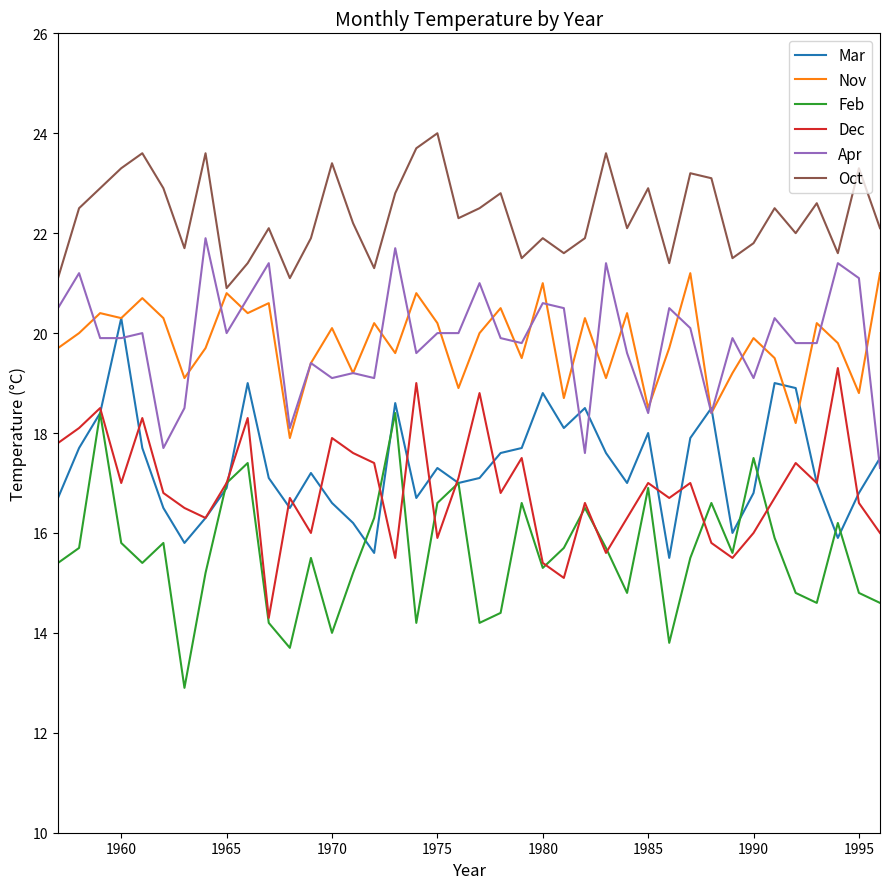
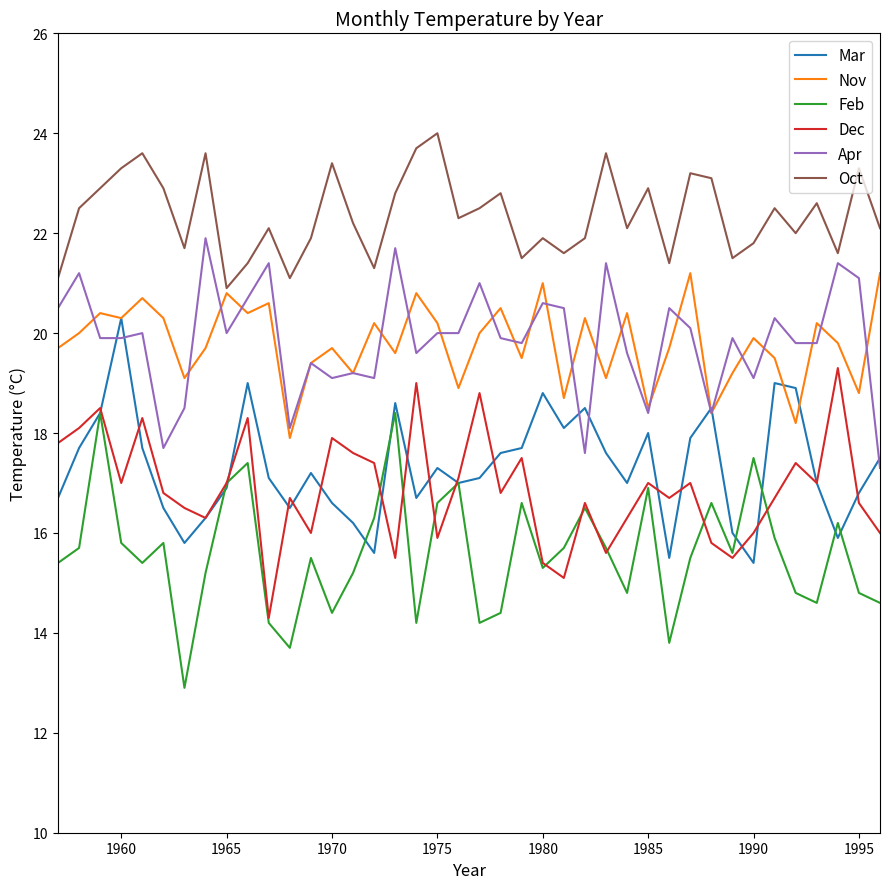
  {
    "Mar": {
      "1965": 16.9,
      "1970": 16.6,
      "1975": 17.3,
      "1980": 18.8,
      "1985": 18.0,
-     "1990": 16.8,
+     "1990": 15.4,
      "1995": 16.8
    },
    "Nov": {
      "1965": 20.8,
-     "1970": 20.1,
+     "1970": 19.7,
      "1975": 20.2,
      "1980": 21.0,
      "1985": 18.5,
      "1990": 19.9,
      "1995": 18.8
    },
    "Feb": {
      "1960": 15.8,
-     "1970": 14.0,
+     "1970": 14.4,
      "1975": 16.6,
      "1980": 15.3,
      "1985": 16.9,
      "1990": 17.5,
      "1995": 14.8
    },
    "Dec": {
      "1960": 17.0,
      "1970": 17.9,
      "1975": 15.9,
      "1980": 15.4,
      "1985": 17.0,
      "1990": 16.0,
      "1995": 16.6
    },
    "Apr": {
      "1960": 19.9,
      "1965": 20.0,
      "1970": 19.1,
      "1975": 20.0,
      "1980": 20.6,
      "1985": 18.4,
      "1990": 19.1,
      "1995": 21.1
    },
    "Oct": {
      "1960": 23.3,
      "1965": 20.9,
      "1970": 23.4,
      "1975": 24.0,
      "1980": 21.9,
      "1985": 22.9,
      "1990": 21.8
    }
  }
